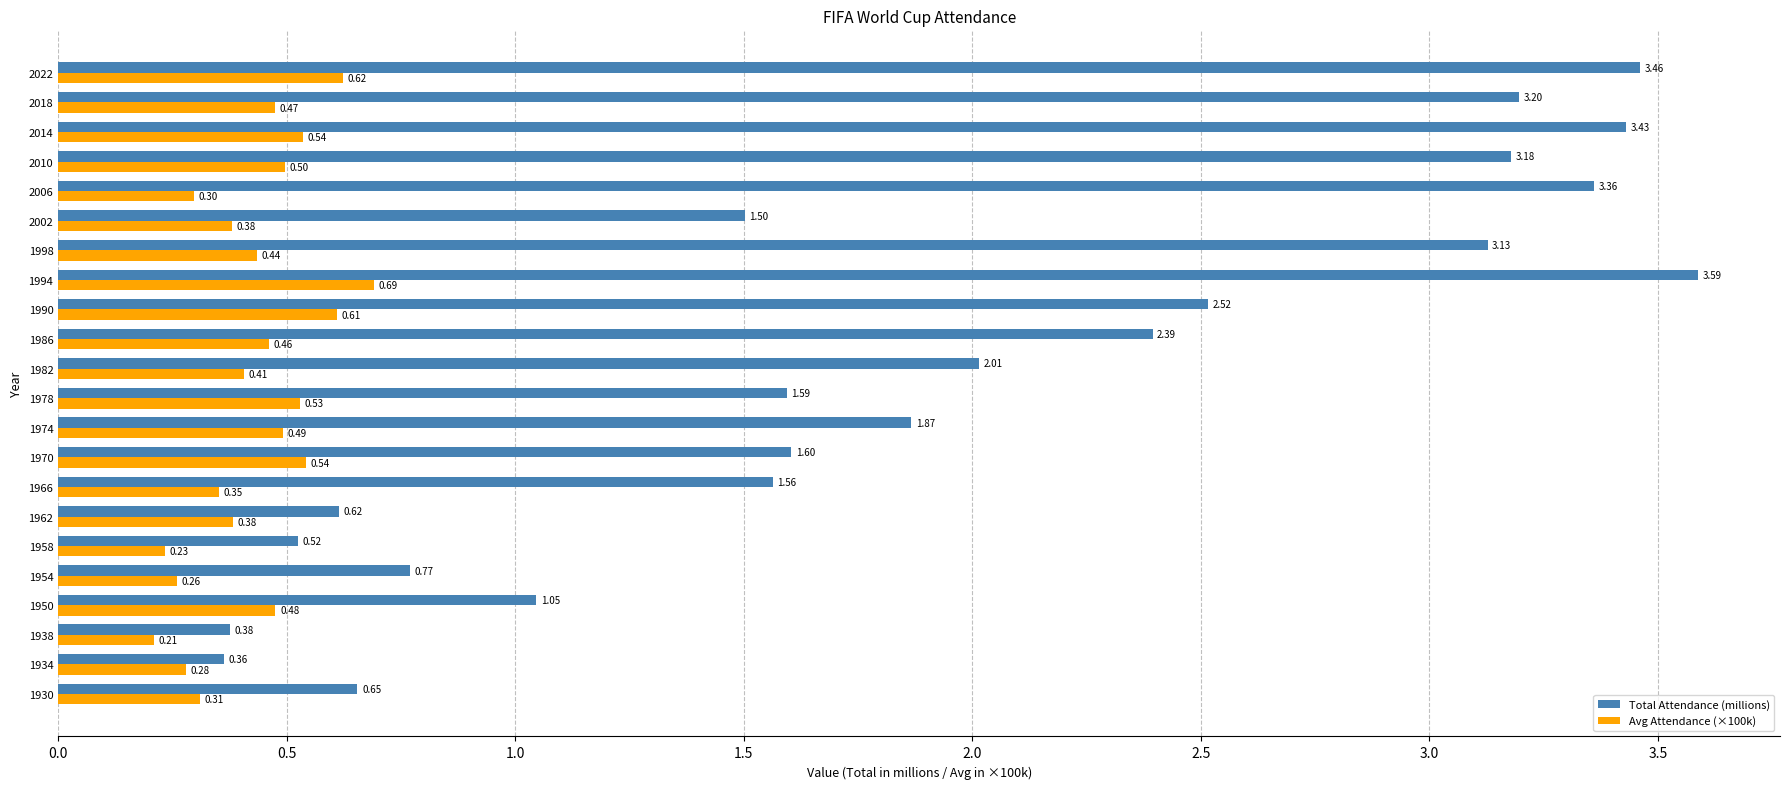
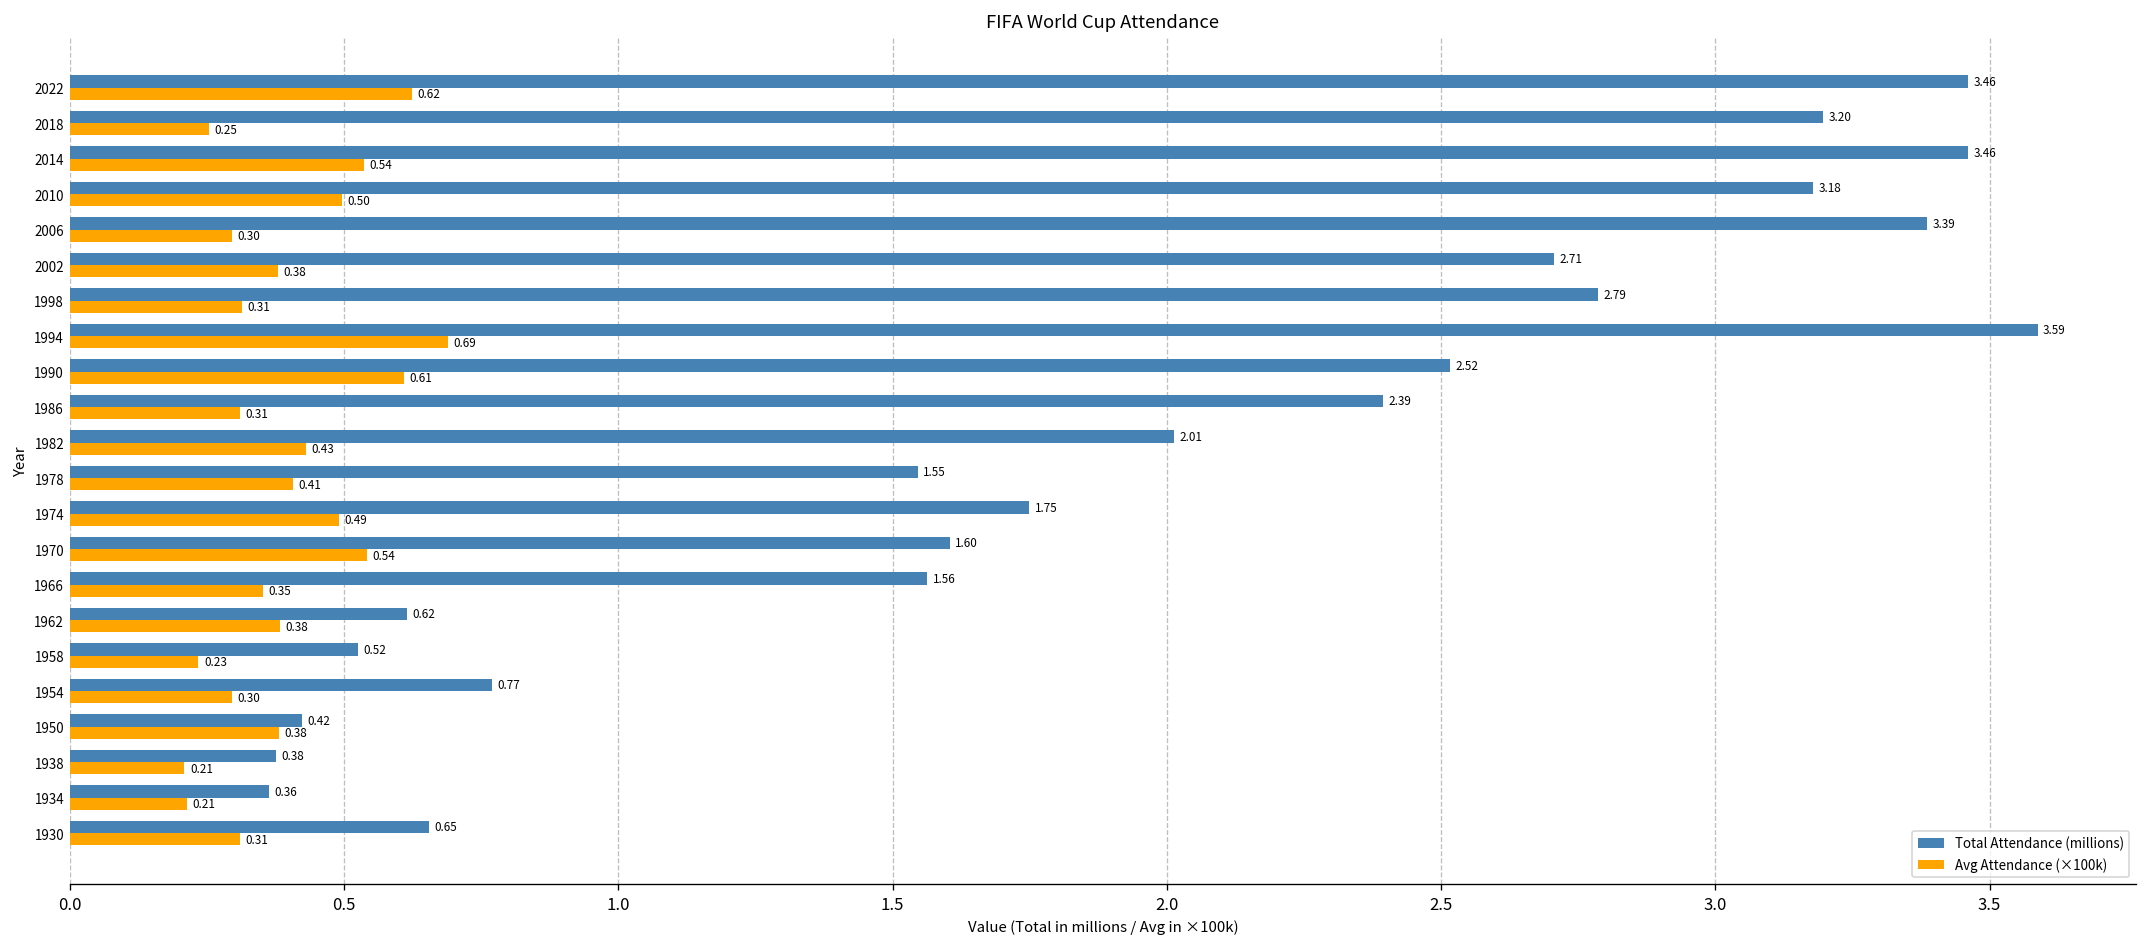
  {
    "Total Attendance (millions)": {
      "2022": 3.46,
      "2018": 3.20,
-     "2014": 3.43,
+     "2014": 3.46,
      "2010": 3.18,
-     "2006": 3.36,
-     "2002": 1.50,
-     "1998": 3.13,
+     "2006": 3.39,
+     "2002": 2.71,
+     "1998": 2.79,
      "1994": 3.59,
      "1990": 2.52,
      "1986": 2.39,
      "1982": 2.01,
-     "1978": 1.59,
-     "1974": 1.87,
+     "1978": 1.55,
+     "1974": 1.75,
      "1970": 1.60,
      "1966": 1.56,
      "1962": 0.62,
      "1958": 0.52,
      "1954": 0.77,
-     "1950": 1.05,
+     "1950": 0.42,
      "1938": 0.38,
      "1934": 0.36,
      "1930": 0.65
    },
    "Avg Attendance (×100k)": {
      "2022": 0.62,
-     "2018": 0.47,
+     "2018": 0.25,
      "2014": 0.54,
      "2010": 0.50,
      "2006": 0.30,
      "2002": 0.38,
-     "1998": 0.44,
+     "1998": 0.31,
      "1994": 0.69,
      "1990": 0.61,
-     "1986": 0.46,
-     "1982": 0.41,
-     "1978": 0.53,
+     "1986": 0.31,
+     "1982": 0.43,
+     "1978": 0.41,
      "1974": 0.49,
      "1970": 0.54,
      "1966": 0.35,
      "1962": 0.38,
      "1958": 0.23,
-     "1954": 0.26,
-     "1950": 0.48,
+     "1954": 0.30,
+     "1950": 0.38,
      "1938": 0.21,
-     "1934": 0.28,
+     "1934": 0.21,
      "1930": 0.31
    }
  }
